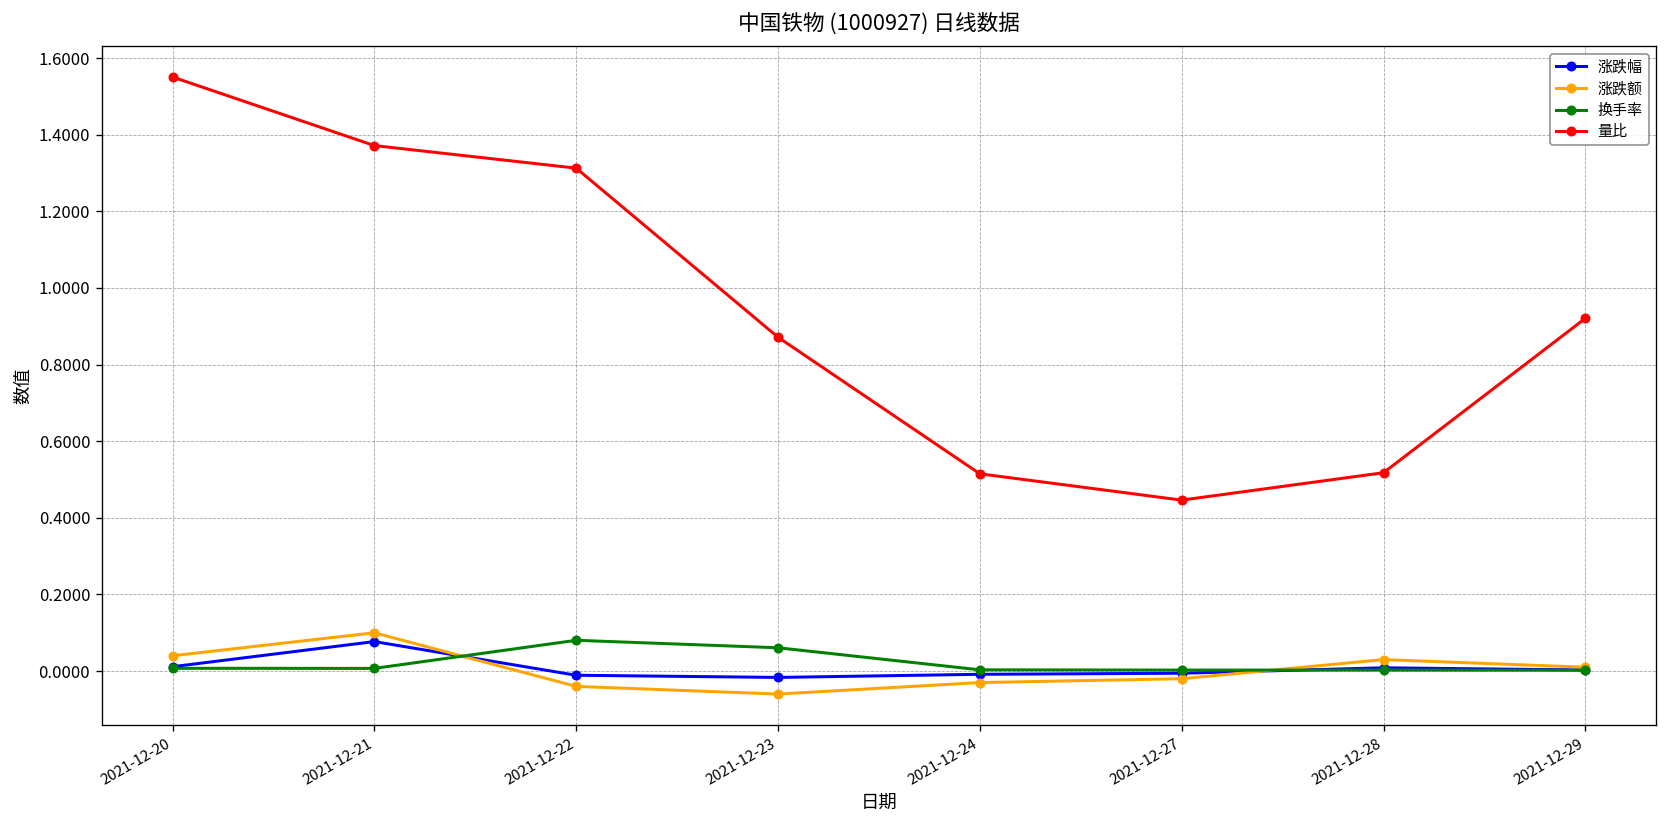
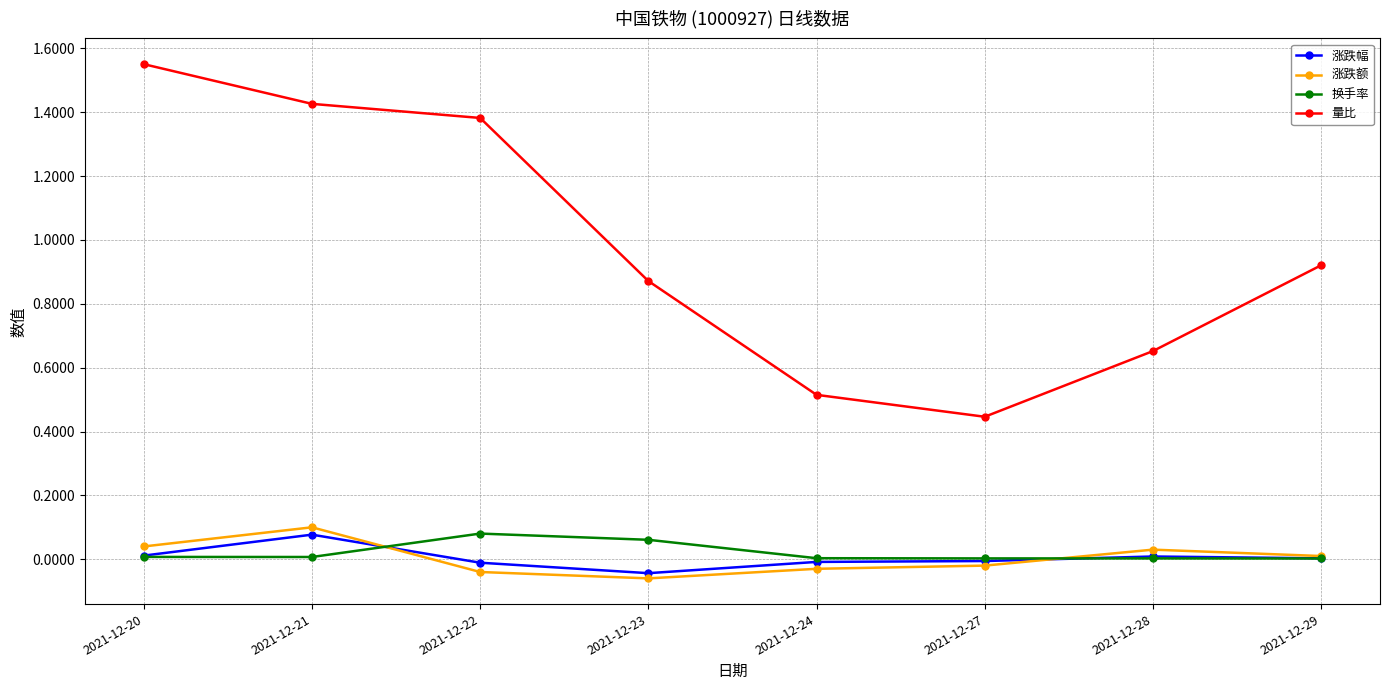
  {
    "涨跌幅": {
      "2021-12-21": 0.08,
      "2021-12-22": -0.01,
-     "2021-12-23": -0.02,
+     "2021-12-23": -0.04,
      "2021-12-24": -0.01,
      "2021-12-27": -0.01
    },
    "涨跌额": {
      "2021-12-20": 0.04,
      "2021-12-21": 0.10,
      "2021-12-22": -0.04,
      "2021-12-23": -0.06,
      "2021-12-24": -0.03,
      "2021-12-27": -0.02,
      "2021-12-28": 0.03
    },
    "换手率": {
      "2021-12-21": 0.01,
      "2021-12-22": 0.08,
      "2021-12-23": 0.06,
      "2021-12-24": 0.00,
      "2021-12-27": 0.00
    },
    "量比": {
      "2021-12-20": 1.55,
-     "2021-12-21": 1.37,
-     "2021-12-22": 1.31,
+     "2021-12-21": 1.43,
+     "2021-12-22": 1.38,
      "2021-12-23": 0.87,
      "2021-12-24": 0.51,
      "2021-12-27": 0.45,
-     "2021-12-28": 0.52,
+     "2021-12-28": 0.65,
      "2021-12-29": 0.92
    }
  }
